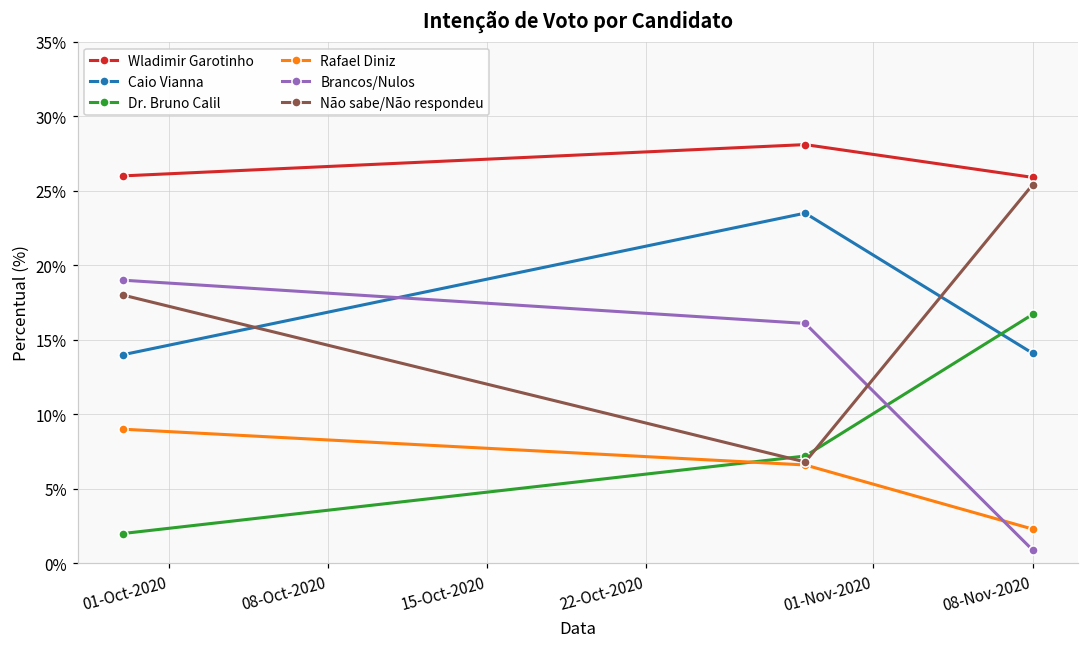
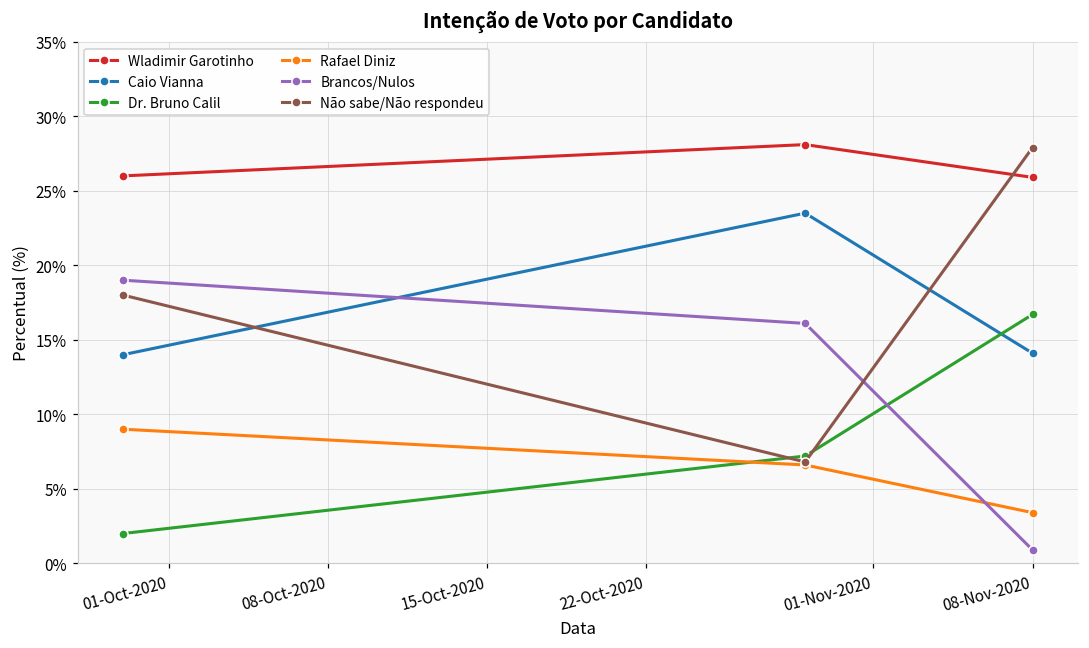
  {
    "Wladimir Garotinho": {
      "08-Nov-2020": "25.9%"
    },
    "Caio Vianna": {
      "08-Nov-2020": "14.1%"
    },
    "Dr. Bruno Calil": {
      "08-Nov-2020": "16.7%"
    },
    "Rafael Diniz": {
-     "08-Nov-2020": "2.3%"
+     "08-Nov-2020": "3.4%"
    },
    "Brancos/Nulos": {
      "08-Nov-2020": "0.9%"
    },
    "Não sabe/Não respondeu": {
-     "08-Nov-2020": "25.4%"
+     "08-Nov-2020": "27.9%"
    }
  }
